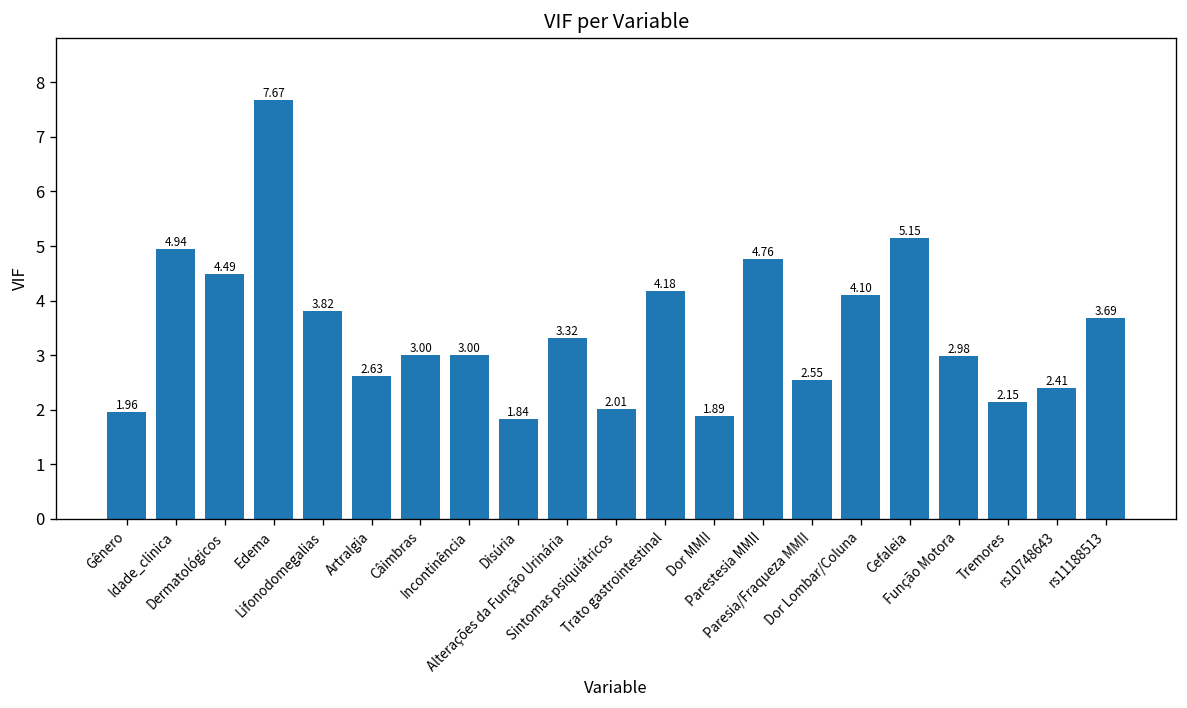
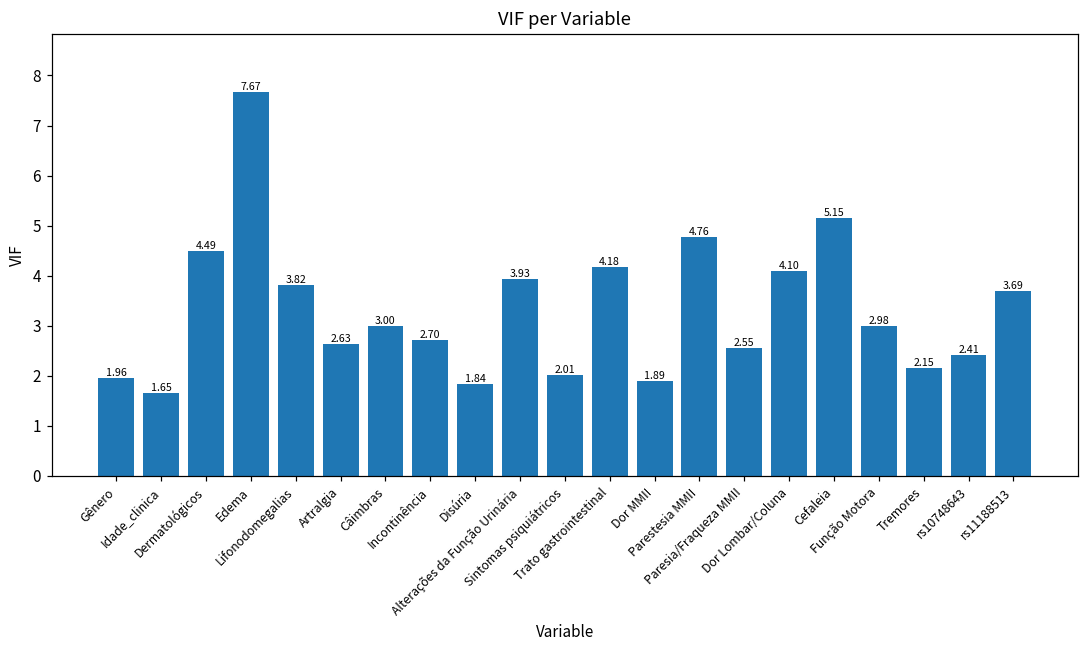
  {
    "Gênero": 1.96,
-   "Idade_clinica": 4.94,
+   "Idade_clinica": 1.65,
    "Dermatológicos": 4.49,
    "Edema": 7.67,
    "Lifonodomegalias": 3.82,
    "Artralgia": 2.63,
    "Câimbras": 3.00,
-   "Incontinência": 3.00,
+   "Incontinência": 2.70,
    "Disúria": 1.84,
-   "Alterações da Função Urinária": 3.32,
+   "Alterações da Função Urinária": 3.93,
    "Sintomas psiquiátricos": 2.01,
    "Trato gastrointestinal": 4.18,
    "Dor MMII": 1.89,
    "Parestesia MMII": 4.76,
    "Paresia/Fraqueza MMII": 2.55,
    "Dor Lombar/Coluna": 4.10,
    "Cefaleia": 5.15,
    "Função Motora": 2.98,
    "Tremores": 2.15,
    "rs10748643": 2.41,
    "rs11188513": 3.69
  }
